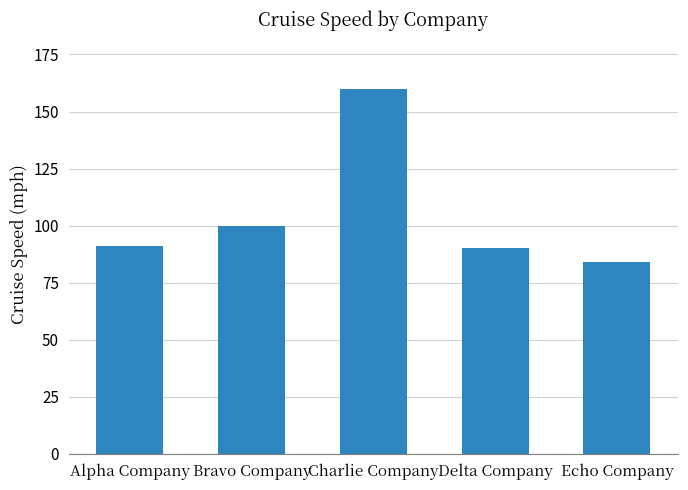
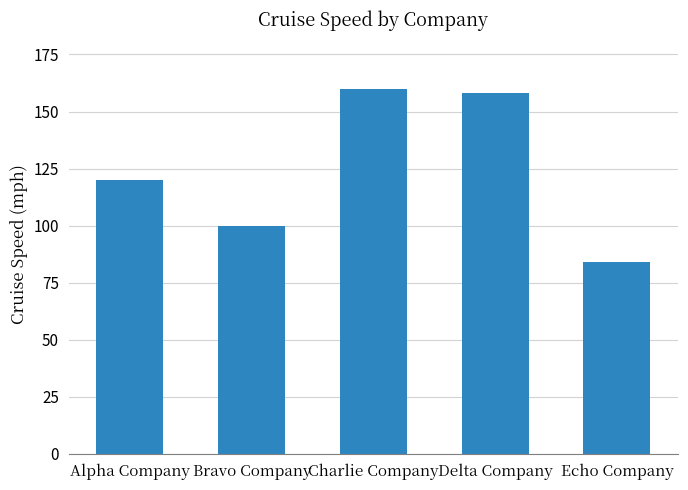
  {
-   "Alpha Company": 91,
+   "Alpha Company": 120,
    "Bravo Company": 100,
    "Charlie Company": 160,
-   "Delta Company": 90,
+   "Delta Company": 158,
    "Echo Company": 84
  }
